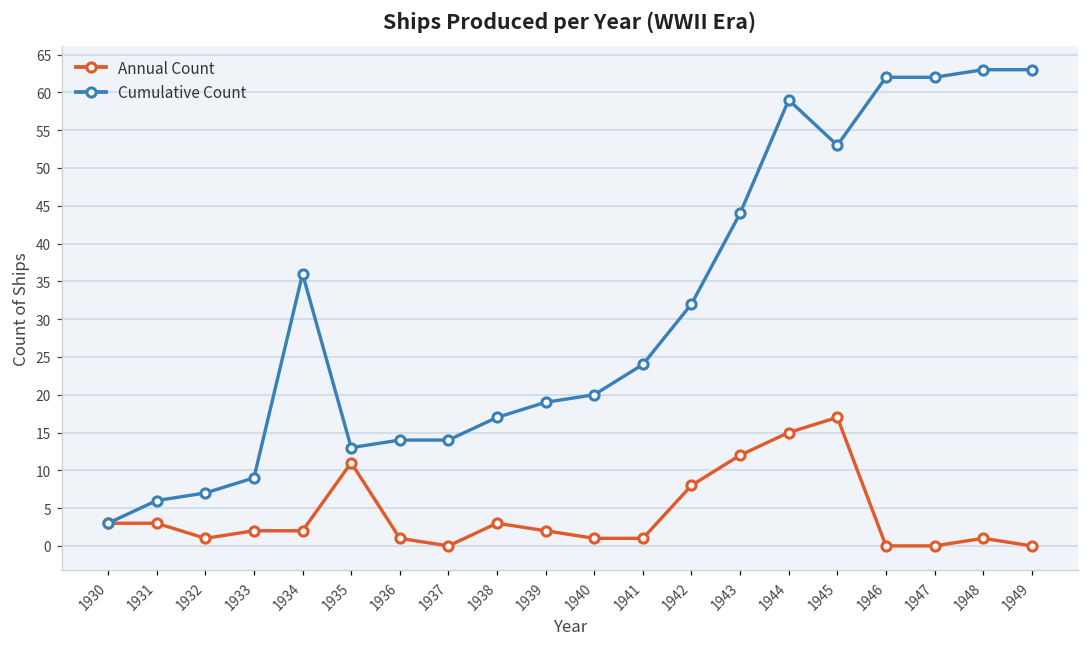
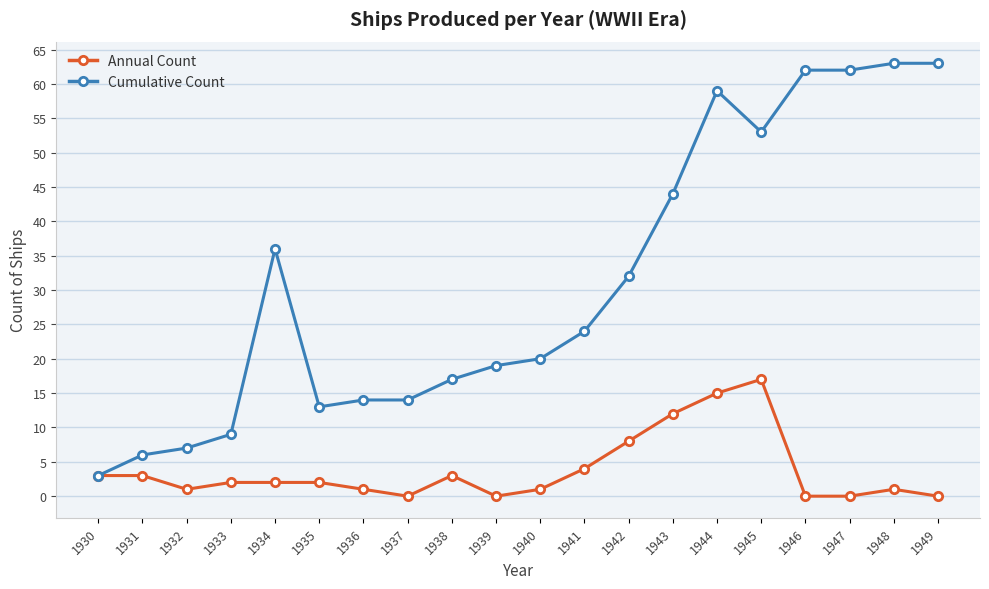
  {
    "Annual Count": {
      "1931": 3,
      "1932": 1,
      "1933": 2,
      "1934": 2,
-     "1935": 11,
+     "1935": 2,
      "1936": 1,
      "1937": 0,
      "1938": 3,
-     "1939": 2,
+     "1939": 0,
      "1940": 1,
-     "1941": 1,
+     "1941": 4,
      "1942": 8,
      "1943": 12,
      "1944": 15,
      "1945": 17,
      "1946": 0,
      "1947": 0,
      "1948": 1,
      "1949": 0
    },
    "Cumulative Count": {
      "1931": 6,
      "1932": 7,
      "1933": 9,
      "1934": 36,
      "1935": 13,
      "1936": 14,
      "1937": 14,
      "1938": 17,
      "1939": 19,
      "1940": 20,
      "1941": 24,
      "1942": 32,
      "1943": 44,
      "1944": 59,
      "1945": 53,
      "1946": 62,
      "1947": 62,
      "1948": 63,
      "1949": 63
    }
  }
